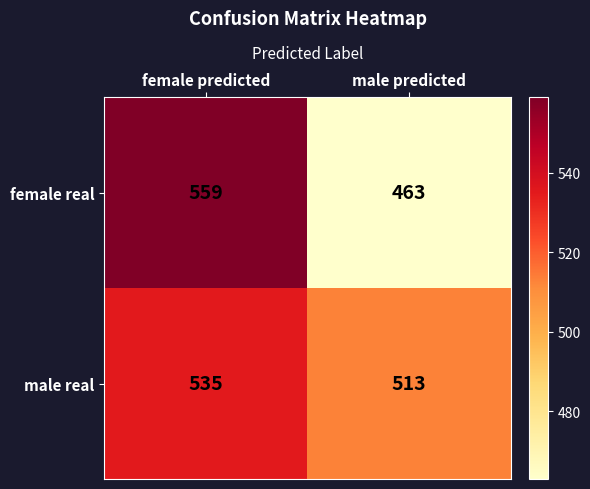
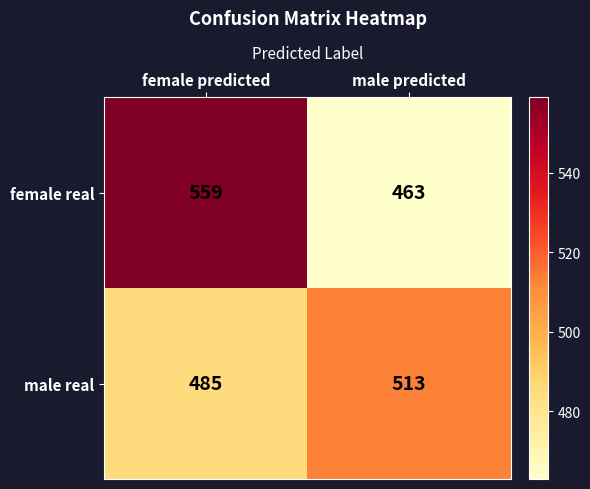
  {
    "female real": {
      "female predicted": 559,
      "male predicted": 463
    },
    "male real": {
-     "female predicted": 535,
+     "female predicted": 485,
      "male predicted": 513
    }
  }
